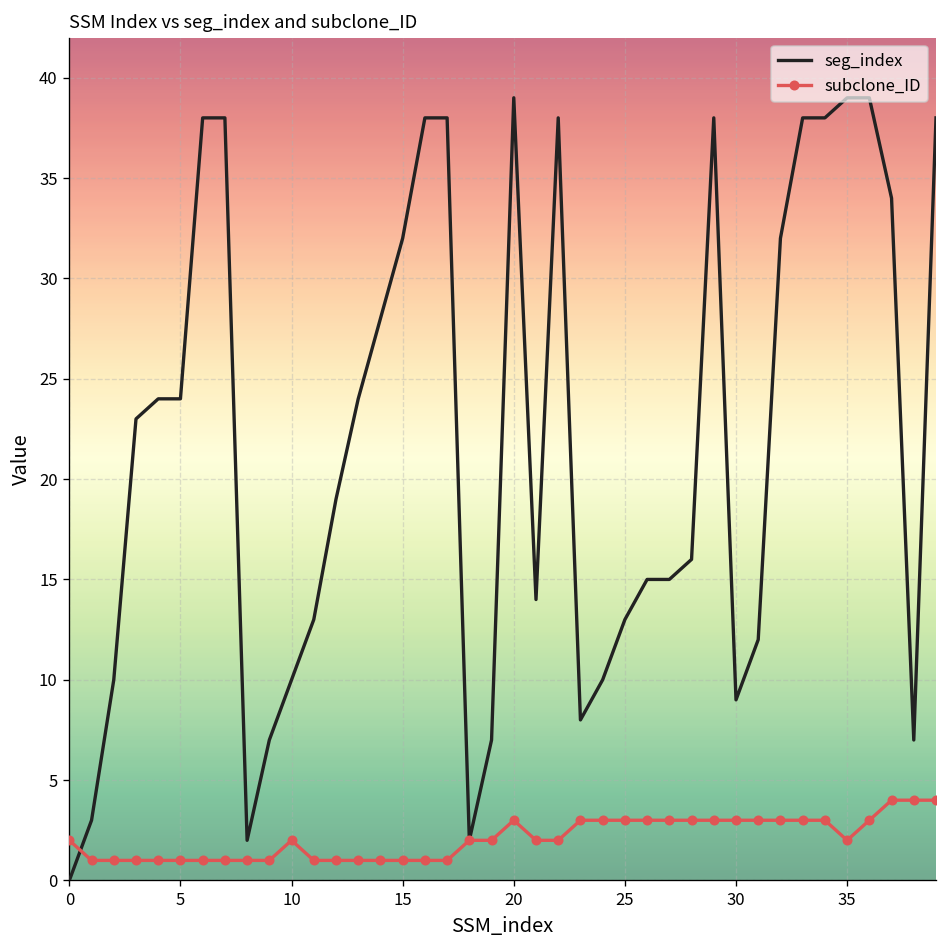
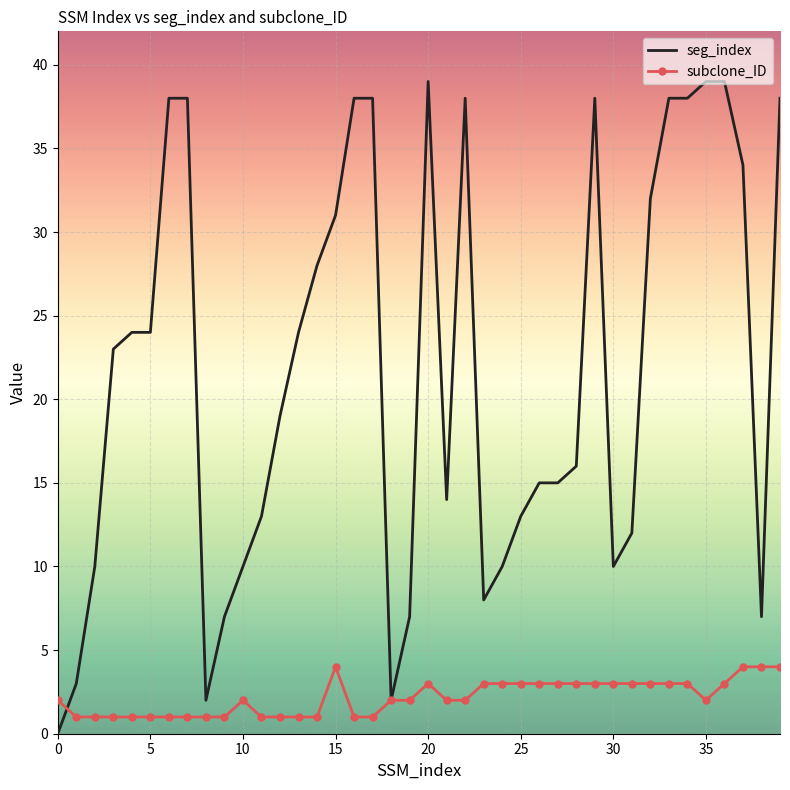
  {
    "seg_index": {
      "0": 0,
      "5": 24,
      "10": 10,
-     "15": 32,
+     "15": 31,
      "20": 39,
      "25": 13,
-     "30": 9
+     "30": 10
    },
    "subclone_ID": {
      "0": 2,
      "5": 1,
      "10": 2,
-     "15": 1,
+     "15": 4,
      "20": 3,
      "25": 3,
      "30": 3,
      "35": 2
    }
  }
